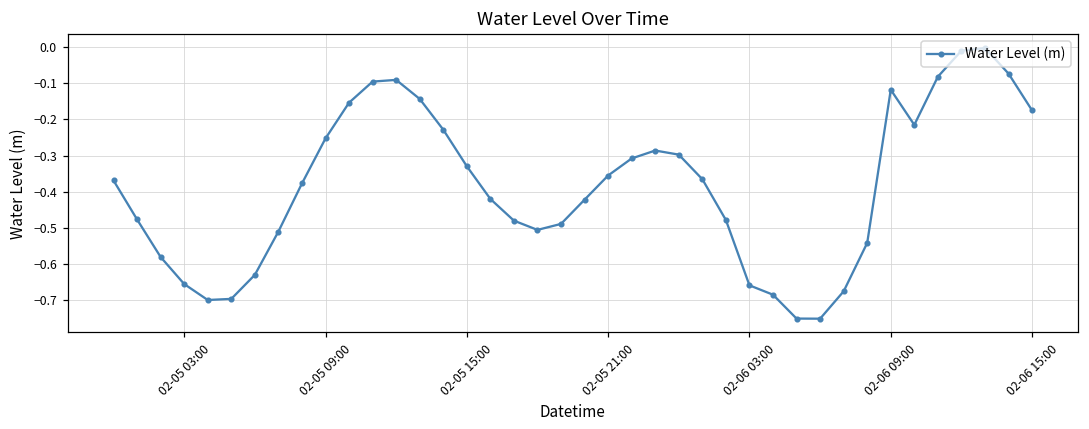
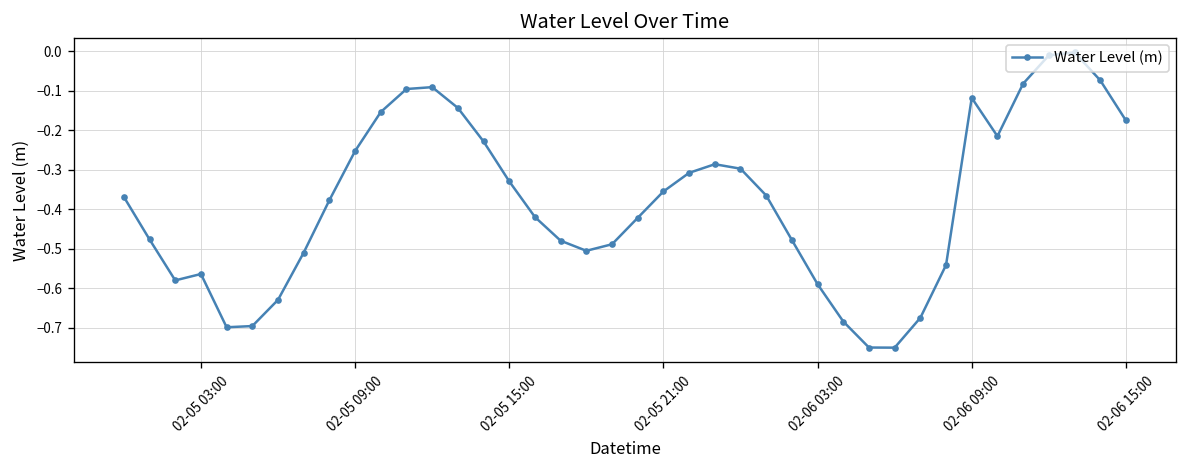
  {
-   "02-05 03:00": -0.66,
+   "02-05 03:00": -0.56,
    "02-05 09:00": -0.25,
    "02-05 15:00": -0.33,
    "02-05 21:00": -0.36,
-   "02-06 03:00": -0.66,
+   "02-06 03:00": -0.59,
    "02-06 09:00": -0.12,
    "02-06 15:00": -0.18
  }
